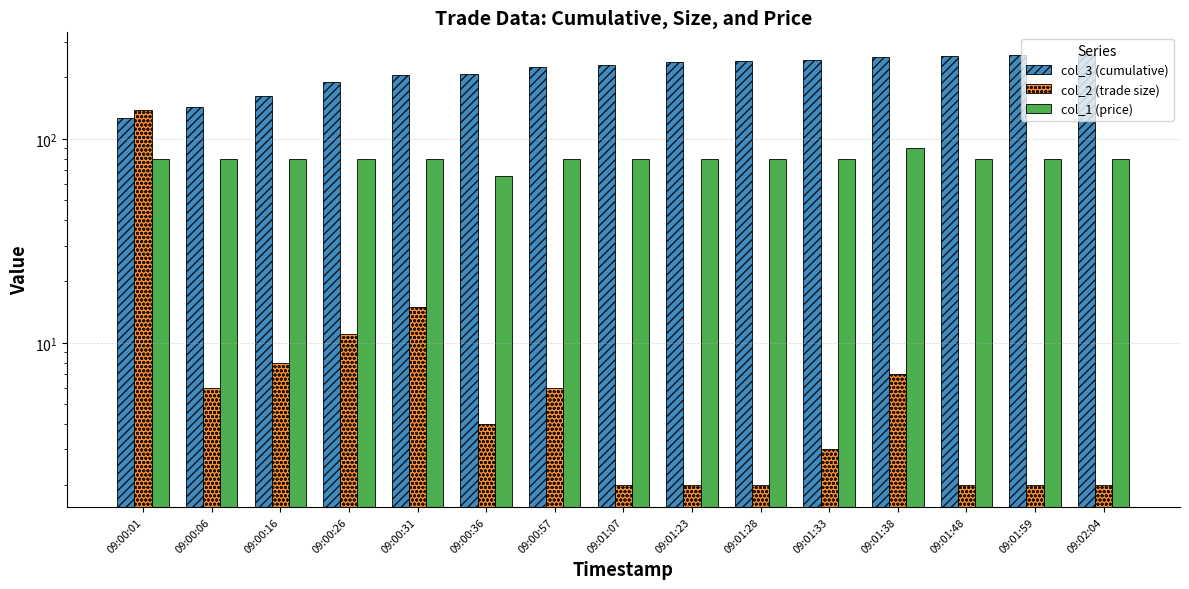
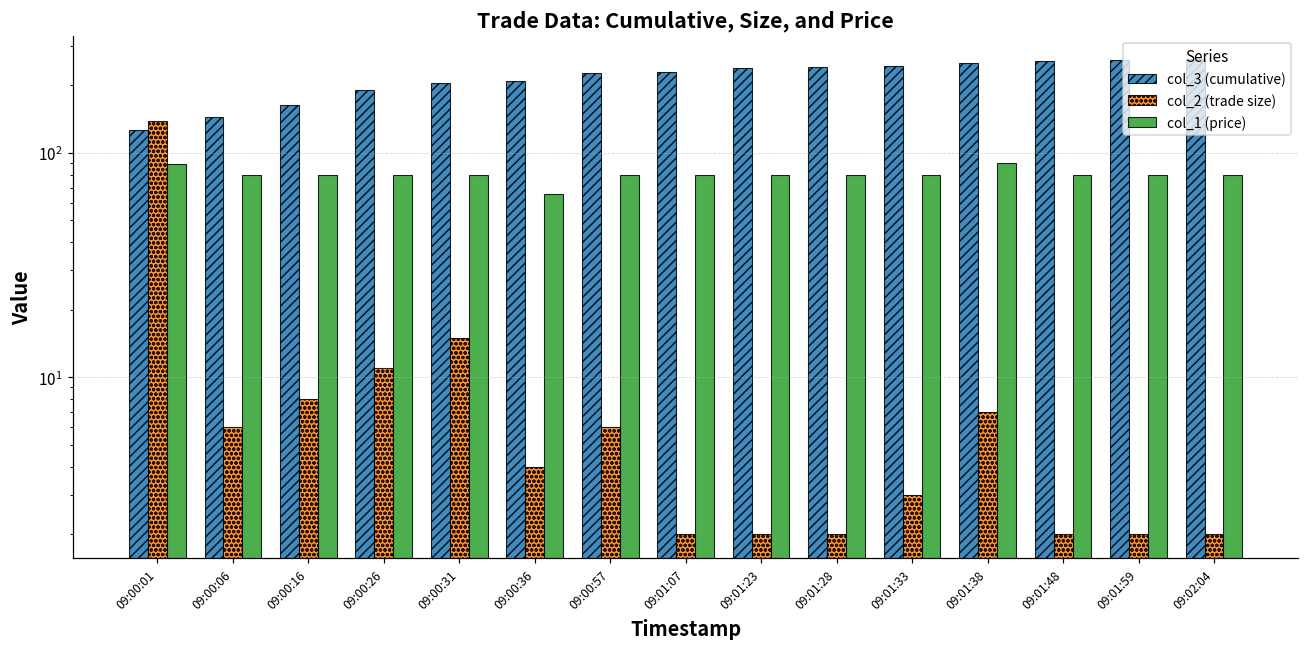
  {
    "col_3 (cumulative)": {
      "09:00:01": 130,
      "09:00:06": 140,
      "09:00:16": 160,
      "09:00:26": 190,
      "09:00:31": 210,
      "09:00:36": 210,
      "09:00:57": 230,
      "09:01:07": 230,
      "09:01:23": 240,
      "09:01:28": 240,
      "09:01:33": 240,
      "09:01:38": 250,
      "09:01:48": 260,
      "09:01:59": 260
    },
    "col_2 (trade size)": {
      "09:00:01": 140,
      "09:00:06": 6,
      "09:00:16": 8,
      "09:00:26": 11,
      "09:00:31": 15,
      "09:00:36": 4,
      "09:00:57": 6,
      "09:01:07": 2,
      "09:01:23": 2,
      "09:01:28": 2,
      "09:01:33": 3,
      "09:01:38": 7,
      "09:01:48": 2,
      "09:01:59": 2,
      "09:02:04": 2
    },
    "col_1 (price)": {
-     "09:00:01": 80,
+     "09:00:01": 90,
      "09:00:06": 80,
      "09:00:16": 80,
      "09:00:26": 80,
      "09:00:31": 80,
      "09:00:36": 66,
      "09:00:57": 80,
      "09:01:07": 80,
      "09:01:23": 80,
      "09:01:28": 80,
      "09:01:33": 80,
      "09:01:38": 90,
      "09:01:48": 80,
      "09:01:59": 80,
      "09:02:04": 80
    }
  }
